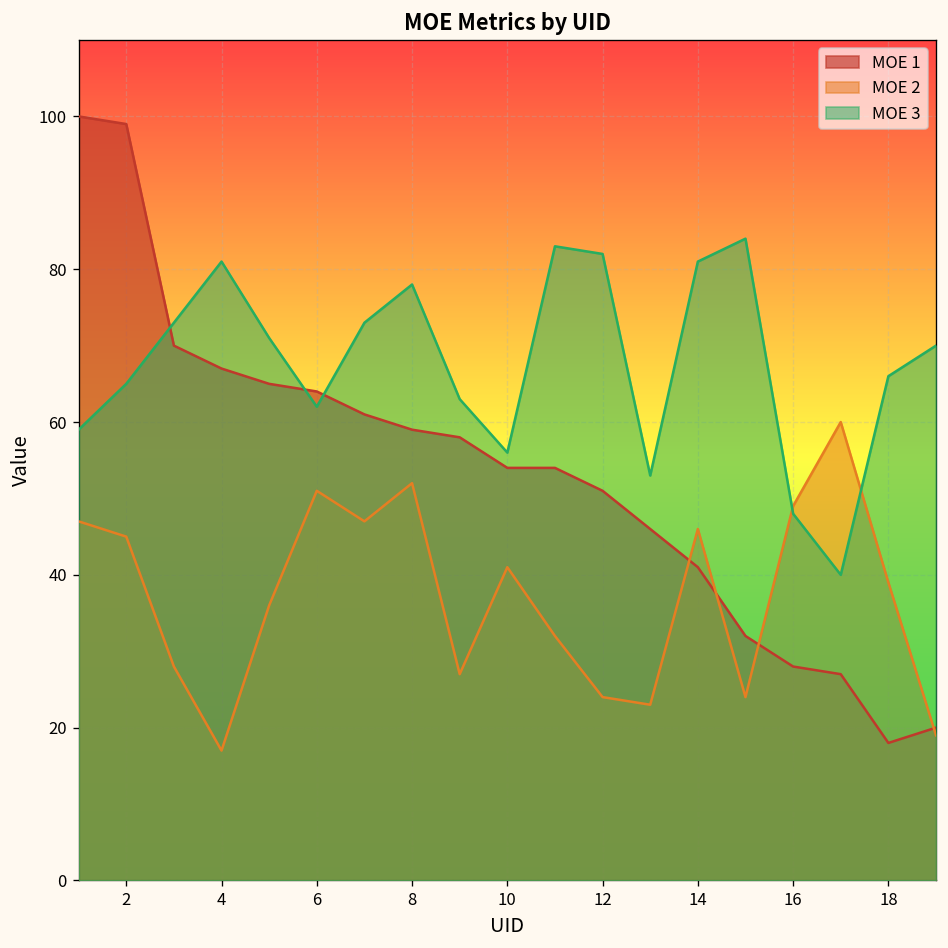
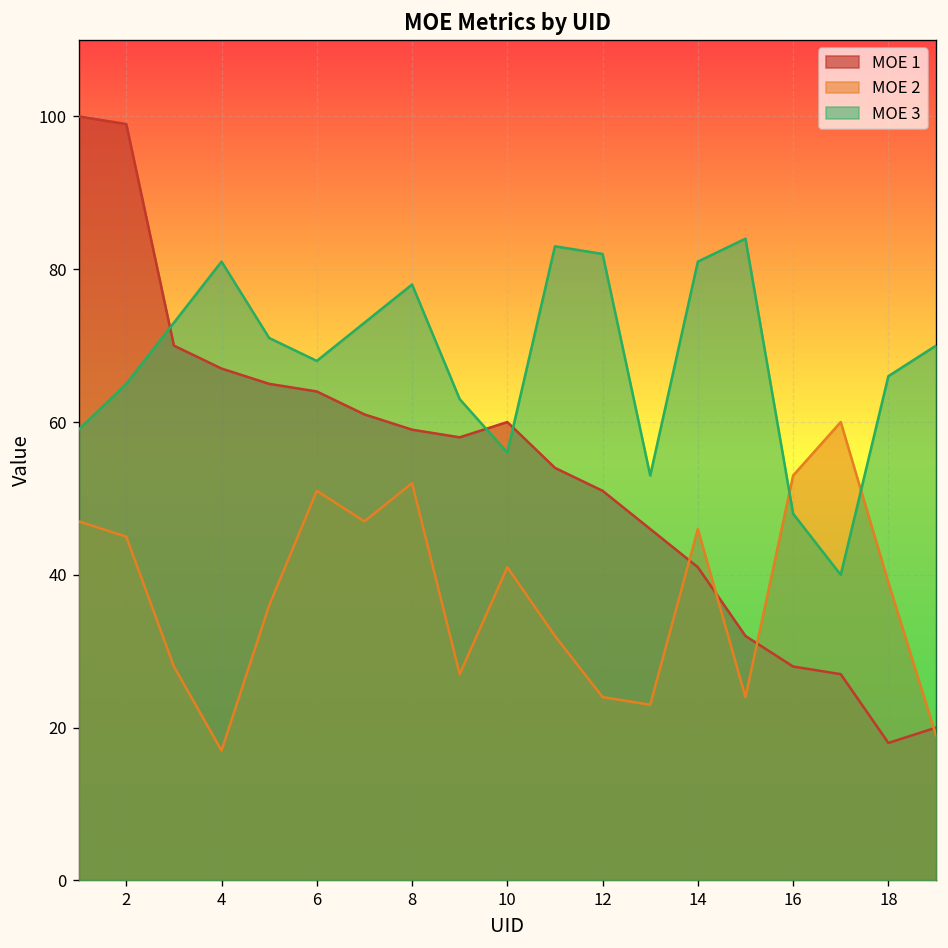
  {
    "MOE 1": {
      "2": 99,
      "4": 67,
      "6": 64,
      "8": 59,
-     "10": 54,
+     "10": 60,
      "12": 51,
      "14": 41,
      "16": 28,
      "18": 18
    },
    "MOE 2": {
      "2": 45,
      "4": 17,
      "6": 51,
      "8": 52,
      "10": 41,
      "12": 24,
      "14": 46,
-     "16": 49,
+     "16": 53,
      "18": 39
    },
    "MOE 3": {
      "2": 65,
      "4": 81,
-     "6": 62,
+     "6": 68,
      "8": 78,
      "10": 56,
      "12": 82,
      "14": 81,
      "16": 48,
      "18": 66
    }
  }
